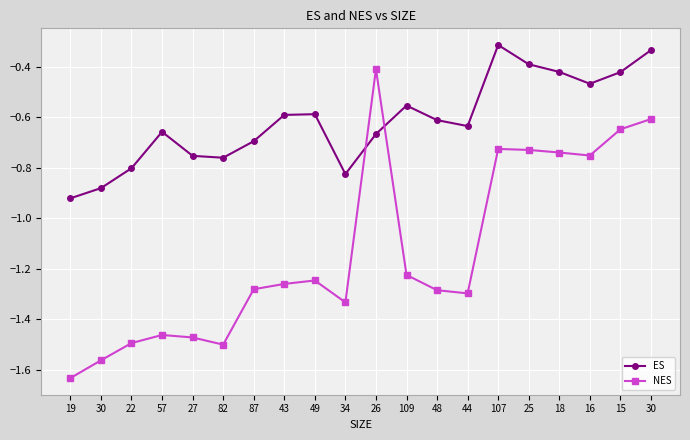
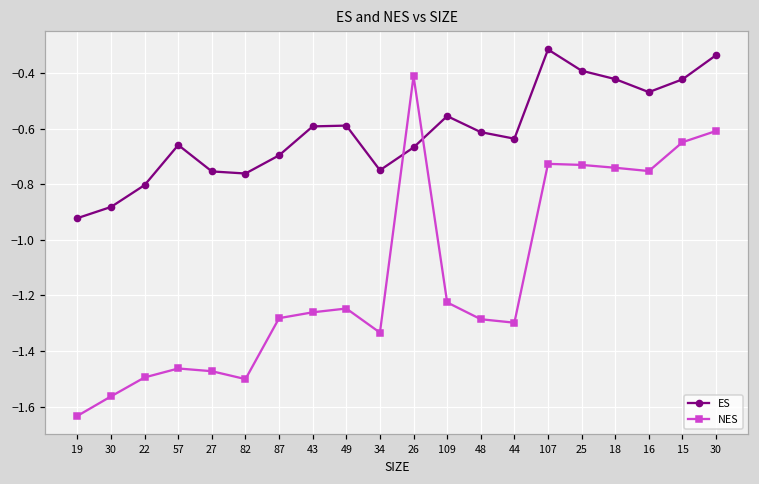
  {
    "ES": {
      "19": -0.92,
      "22": -0.80,
      "57": -0.66,
      "27": -0.75,
      "82": -0.76,
      "87": -0.70,
      "43": -0.59,
      "49": -0.59,
-     "34": -0.83,
+     "34": -0.75,
      "26": -0.67,
      "109": -0.55,
      "48": -0.61,
      "44": -0.64,
      "107": -0.31,
      "25": -0.39,
      "18": -0.42,
      "16": -0.47,
      "15": -0.42
    },
    "NES": {
      "19": -1.63,
      "22": -1.50,
      "57": -1.46,
      "27": -1.47,
      "82": -1.50,
      "87": -1.28,
      "43": -1.26,
      "49": -1.25,
      "34": -1.33,
      "26": -0.41,
      "109": -1.22,
      "48": -1.29,
      "44": -1.30,
      "107": -0.73,
      "25": -0.73,
      "18": -0.74,
      "16": -0.75,
      "15": -0.65
    }
  }
